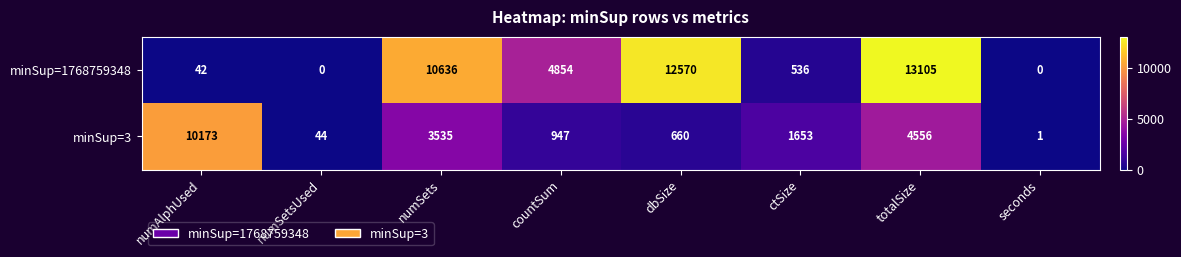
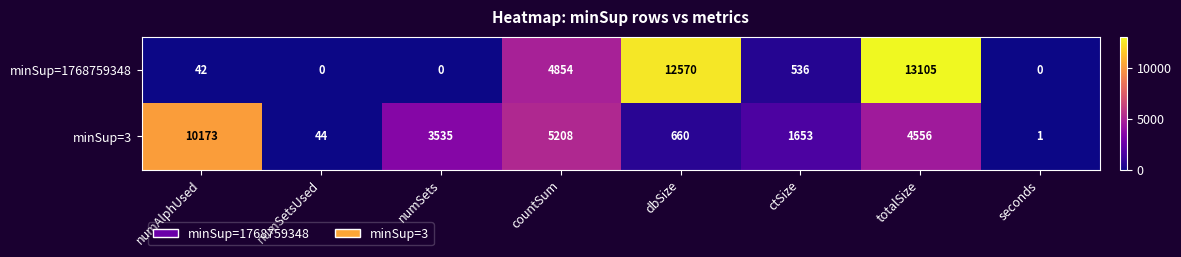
  {
    "minSup=1768759348": {
      "numAlphUsed": 42,
      "numSetsUsed": 0,
-     "numSets": 10636,
+     "numSets": 0,
      "countSum": 4854,
      "dbSize": 12570,
      "ctSize": 536,
      "totalSize": 13105,
      "seconds": 0
    },
    "minSup=3": {
      "numAlphUsed": 10173,
      "numSetsUsed": 44,
      "numSets": 3535,
-     "countSum": 947,
+     "countSum": 5208,
      "dbSize": 660,
      "ctSize": 1653,
      "totalSize": 4556,
      "seconds": 1
    }
  }
